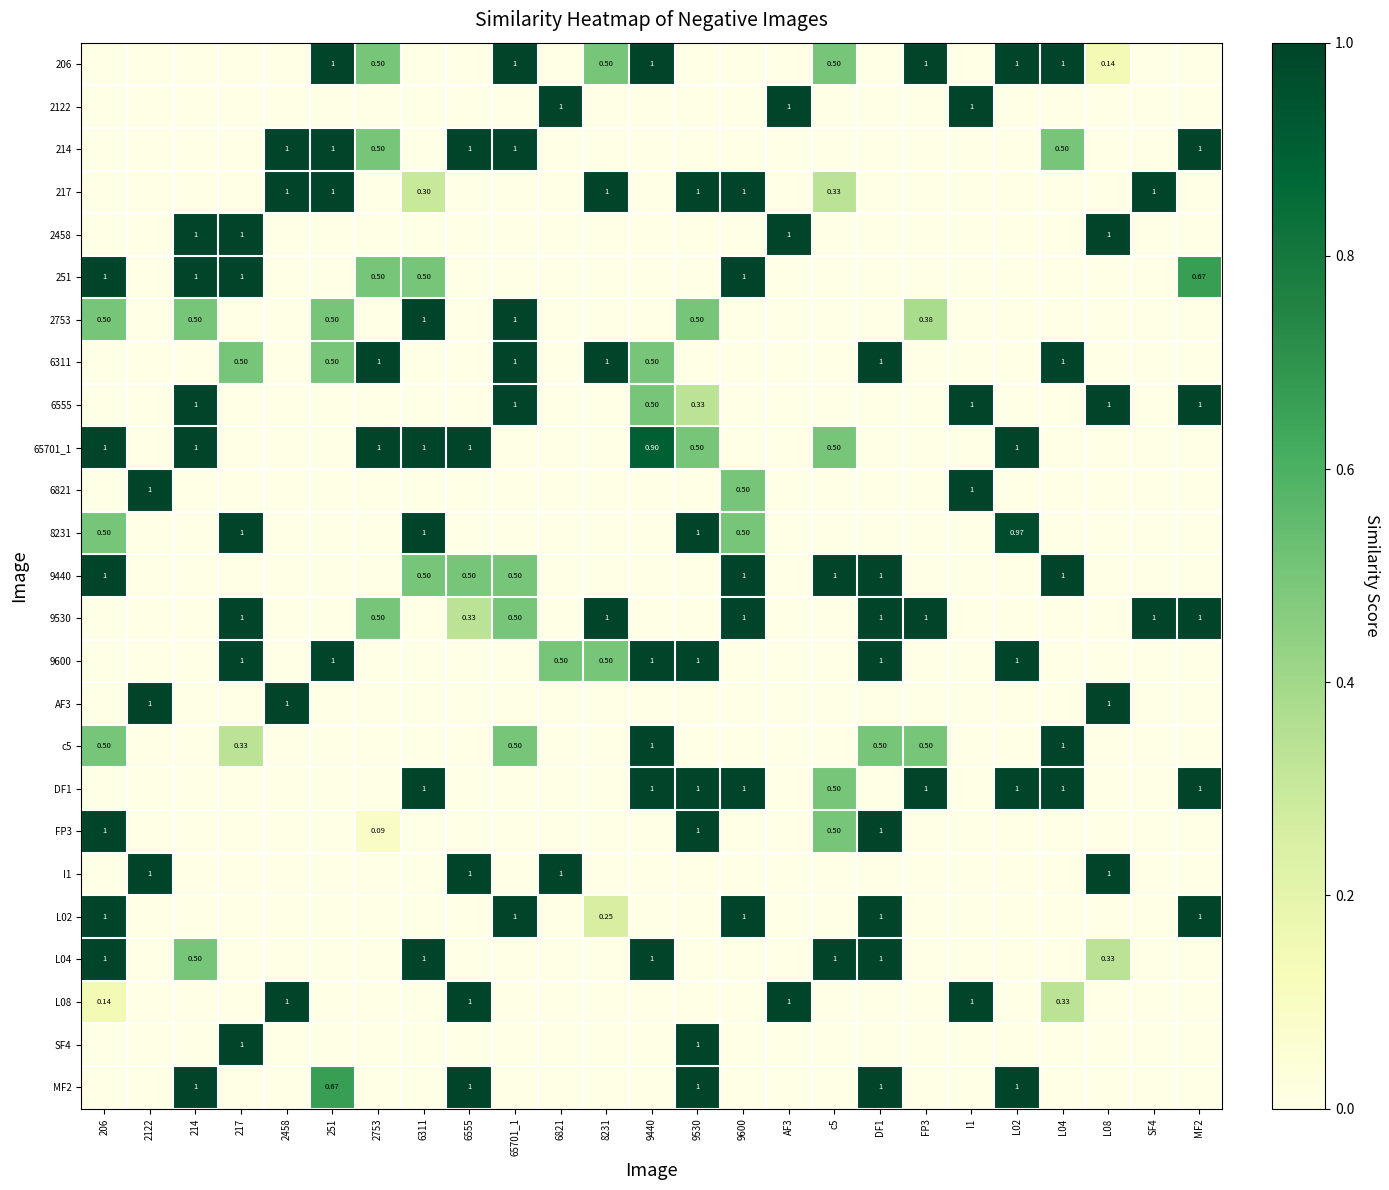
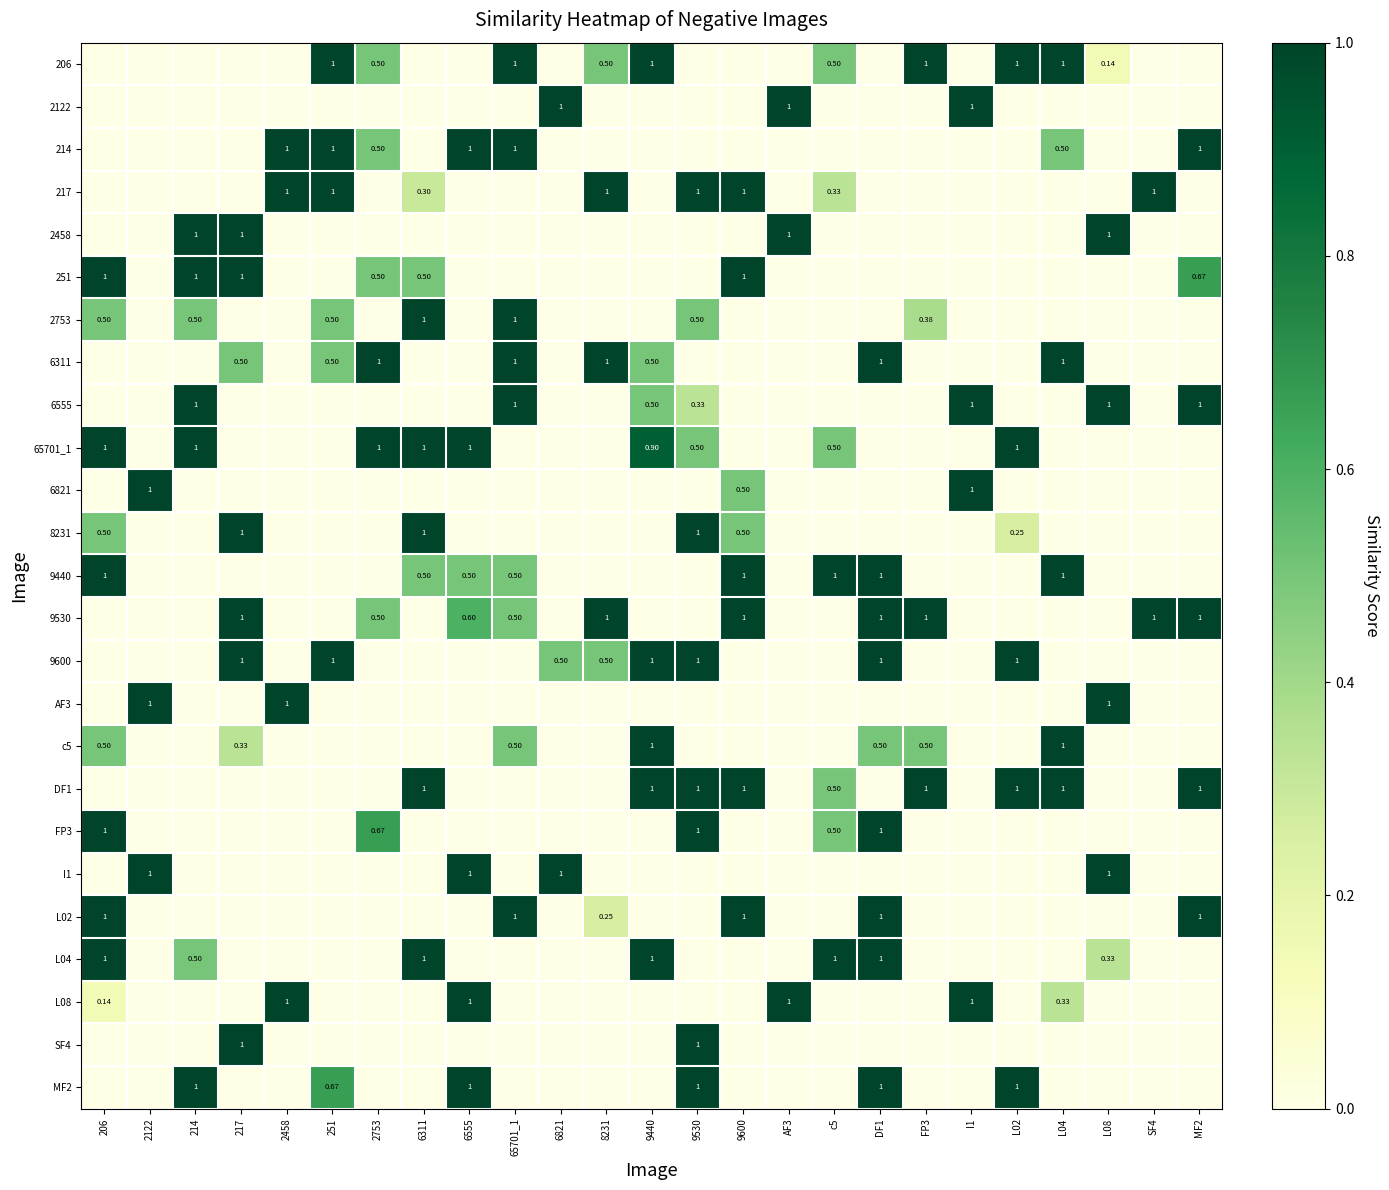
  {
    "206": {
      "251": 1,
      "2753": 0.50,
      "65701_1": 1,
      "8231": 0.50,
      "9440": 1,
      "c5": 0.50,
      "FP3": 1,
      "L02": 1,
      "L04": 1,
      "L08": 0.14
    },
    "2122": {
      "6821": 1,
      "AF3": 1,
      "I1": 1
    },
    "214": {
      "2458": 1,
      "251": 1,
      "2753": 0.50,
      "6555": 1,
      "65701_1": 1,
      "L04": 0.50,
      "MF2": 1
    },
    "217": {
      "2458": 1,
      "251": 1,
      "6311": 0.30,
      "8231": 1,
      "9530": 1,
      "9600": 1,
      "c5": 0.33,
      "SF4": 1
    },
    "2458": {
      "214": 1,
      "217": 1,
      "AF3": 1,
      "L08": 1
    },
    "251": {
      "206": 1,
      "214": 1,
      "217": 1,
      "2753": 0.50,
      "6311": 0.50,
      "9600": 1,
      "MF2": 0.67
    },
    "2753": {
      "206": 0.50,
      "214": 0.50,
      "251": 0.50,
      "6311": 1,
      "65701_1": 1,
      "9530": 0.50,
      "FP3": 0.38
    },
    "6311": {
      "217": 0.50,
      "251": 0.50,
      "2753": 1,
      "65701_1": 1,
      "8231": 1,
      "9440": 0.50,
      "DF1": 1,
      "L04": 1
    },
    "6555": {
      "214": 1,
      "65701_1": 1,
      "9440": 0.50,
      "9530": 0.33,
      "I1": 1,
      "L08": 1,
      "MF2": 1
    },
    "65701_1": {
      "206": 1,
      "214": 1,
      "2753": 1,
      "6311": 1,
      "6555": 1,
      "9440": 0.90,
      "9530": 0.50,
      "c5": 0.50,
      "L02": 1
    },
    "6821": {
      "2122": 1,
      "9600": 0.50,
      "I1": 1
    },
    "8231": {
      "206": 0.50,
      "217": 1,
      "6311": 1,
      "9530": 1,
      "9600": 0.50,
-     "L02": 0.97
+     "L02": 0.25
    },
    "9440": {
      "206": 1,
      "6311": 0.50,
      "6555": 0.50,
      "65701_1": 0.50,
      "9600": 1,
      "c5": 1,
      "DF1": 1,
      "L04": 1
    },
    "9530": {
      "217": 1,
      "2753": 0.50,
-     "6555": 0.33,
+     "6555": 0.60,
      "65701_1": 0.50,
      "8231": 1,
      "9600": 1,
      "DF1": 1,
      "FP3": 1,
      "SF4": 1,
      "MF2": 1
    },
    "9600": {
      "217": 1,
      "251": 1,
      "6821": 0.50,
      "8231": 0.50,
      "9440": 1,
      "9530": 1,
      "DF1": 1,
      "L02": 1
    },
    "AF3": {
      "2122": 1,
      "2458": 1,
      "L08": 1
    },
    "c5": {
      "206": 0.50,
      "217": 0.33,
      "65701_1": 0.50,
      "9440": 1,
      "DF1": 0.50,
      "FP3": 0.50,
      "L04": 1
    },
    "DF1": {
      "6311": 1,
      "9440": 1,
      "9530": 1,
      "9600": 1,
      "c5": 0.50,
      "FP3": 1,
      "L02": 1,
      "L04": 1,
      "MF2": 1
    },
    "FP3": {
      "206": 1,
-     "2753": 0.09,
+     "2753": 0.67,
      "9530": 1,
      "c5": 0.50,
      "DF1": 1
    },
    "I1": {
      "2122": 1,
      "6555": 1,
      "6821": 1,
      "L08": 1
    },
    "L02": {
      "206": 1,
      "65701_1": 1,
      "8231": 0.25,
      "9600": 1,
      "DF1": 1,
      "MF2": 1
    },
    "L04": {
      "206": 1,
      "214": 0.50,
      "6311": 1,
      "9440": 1,
      "c5": 1,
      "DF1": 1,
      "L08": 0.33
    },
    "L08": {
      "206": 0.14,
      "2458": 1,
      "6555": 1,
      "AF3": 1,
      "I1": 1,
      "L04": 0.33
    },
    "SF4": {
      "217": 1,
      "9530": 1
    },
    "MF2": {
      "214": 1,
      "251": 0.67,
      "6555": 1,
      "9530": 1,
      "DF1": 1,
      "L02": 1
    }
  }
